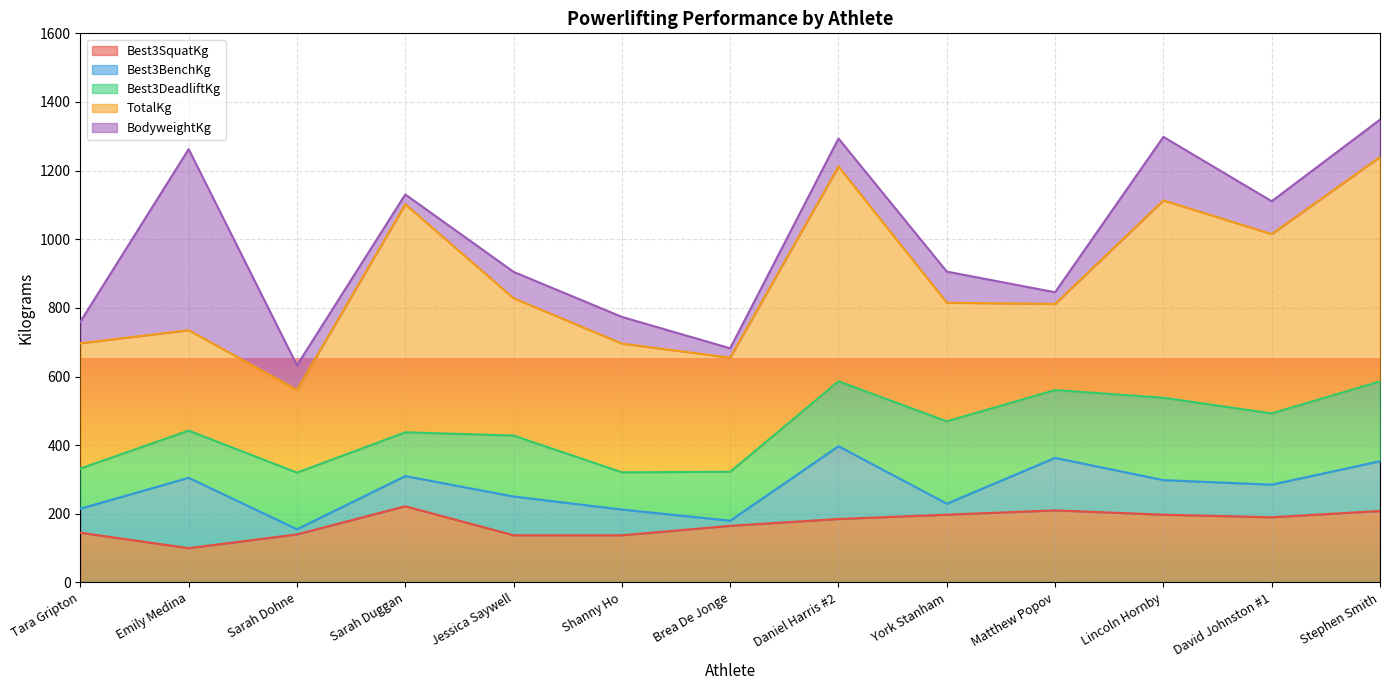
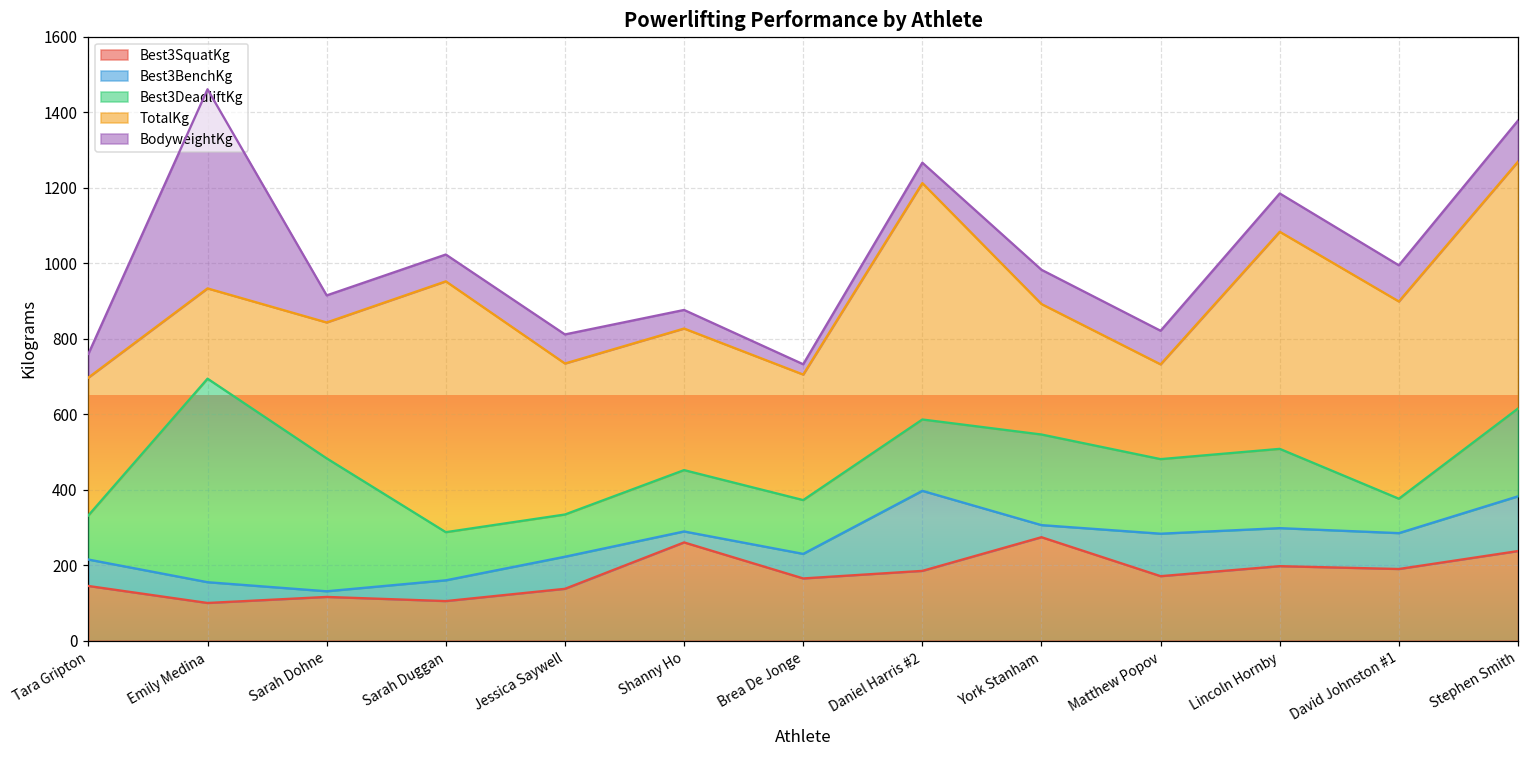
  {
    "Best3SquatKg": {
      "Tara Gripton": 150,
      "Emily Medina": 100,
-     "Sarah Dohne": 140,
-     "Sarah Duggan": 220,
+     "Sarah Dohne": 120,
+     "Sarah Duggan": 110,
      "Jessica Saywell": 140,
-     "Shanny Ho": 140,
+     "Shanny Ho": 260,
      "Brea De Jonge": 170,
      "Daniel Harris #2": 190,
-     "York Stanham": 200,
-     "Matthew Popov": 210,
+     "York Stanham": 270,
+     "Matthew Popov": 170,
      "Lincoln Hornby": 200,
      "David Johnston #1": 190,
-     "Stephen Smith": 210
+     "Stephen Smith": 240
    },
    "Best3BenchKg": {
      "Tara Gripton": 70,
-     "Emily Medina": 210,
+     "Emily Medina": 60,
      "Sarah Dohne": 20,
-     "Sarah Duggan": 90,
-     "Jessica Saywell": 110,
-     "Shanny Ho": 80,
-     "Brea De Jonge": 20,
+     "Sarah Duggan": 60,
+     "Jessica Saywell": 90,
+     "Shanny Ho": 30,
+     "Brea De Jonge": 70,
      "Daniel Harris #2": 210,
      "York Stanham": 30,
-     "Matthew Popov": 150,
+     "Matthew Popov": 110,
      "Lincoln Hornby": 100,
      "David Johnston #1": 100,
      "Stephen Smith": 150
    },
    "Best3DeadliftKg": {
      "Tara Gripton": 120,
-     "Emily Medina": 140,
-     "Sarah Dohne": 170,
+     "Emily Medina": 540,
+     "Sarah Dohne": 350,
      "Sarah Duggan": 130,
-     "Jessica Saywell": 180,
-     "Shanny Ho": 110,
+     "Jessica Saywell": 110,
+     "Shanny Ho": 160,
      "Brea De Jonge": 140,
      "Daniel Harris #2": 190,
      "York Stanham": 240,
      "Matthew Popov": 200,
-     "Lincoln Hornby": 240,
-     "David Johnston #1": 210,
+     "Lincoln Hornby": 210,
+     "David Johnston #1": 90,
      "Stephen Smith": 230
    },
    "TotalKg": {
      "Tara Gripton": 370,
-     "Emily Medina": 290,
-     "Sarah Dohne": 240,
+     "Emily Medina": 240,
+     "Sarah Dohne": 360,
      "Sarah Duggan": 660,
      "Jessica Saywell": 400,
      "Shanny Ho": 380,
      "Brea De Jonge": 330,
      "Daniel Harris #2": 630,
      "York Stanham": 350,
      "Matthew Popov": 250,
      "Lincoln Hornby": 580,
      "David Johnston #1": 520,
      "Stephen Smith": 650
    },
    "BodyweightKg": {
      "Tara Gripton": 60,
      "Sarah Dohne": 70,
-     "Sarah Duggan": 30,
+     "Sarah Duggan": 70,
      "Jessica Saywell": 80,
-     "Shanny Ho": 80,
+     "Shanny Ho": 50,
      "Brea De Jonge": 30,
-     "Daniel Harris #2": 80,
+     "Daniel Harris #2": 50,
      "York Stanham": 90,
-     "Matthew Popov": 30,
-     "Lincoln Hornby": 190,
+     "Matthew Popov": 90,
+     "Lincoln Hornby": 100,
      "David Johnston #1": 100,
      "Stephen Smith": 110
    }
  }
